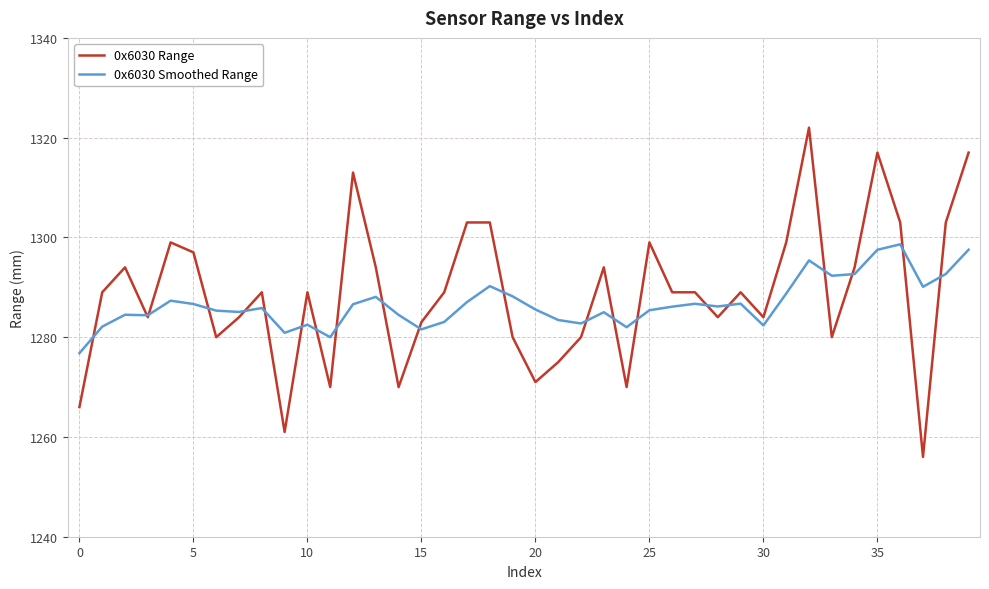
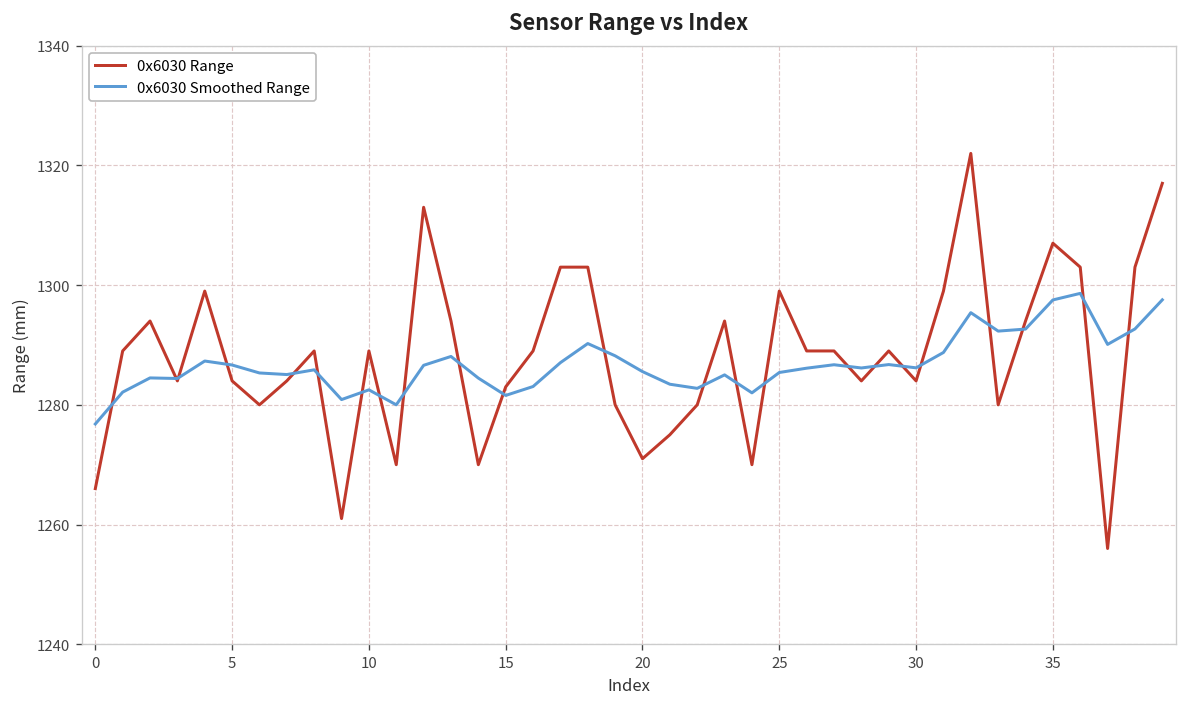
  {
    "0x6030 Range": {
      "0": 1266,
-     "5": 1297,
+     "5": 1284,
      "10": 1289,
      "15": 1283,
      "20": 1271,
      "25": 1299,
      "30": 1284,
-     "35": 1317
+     "35": 1307
    },
    "0x6030 Smoothed Range": {
      "0": 1277,
      "5": 1287,
      "10": 1283,
      "15": 1282,
      "20": 1286,
      "25": 1285,
-     "30": 1282,
+     "30": 1286,
      "35": 1298
    }
  }
